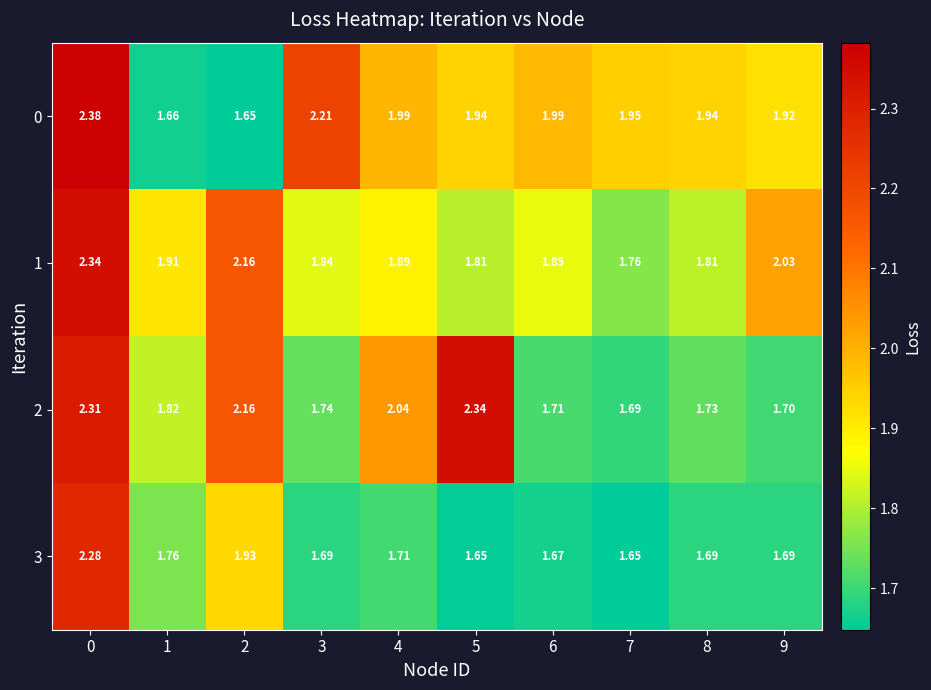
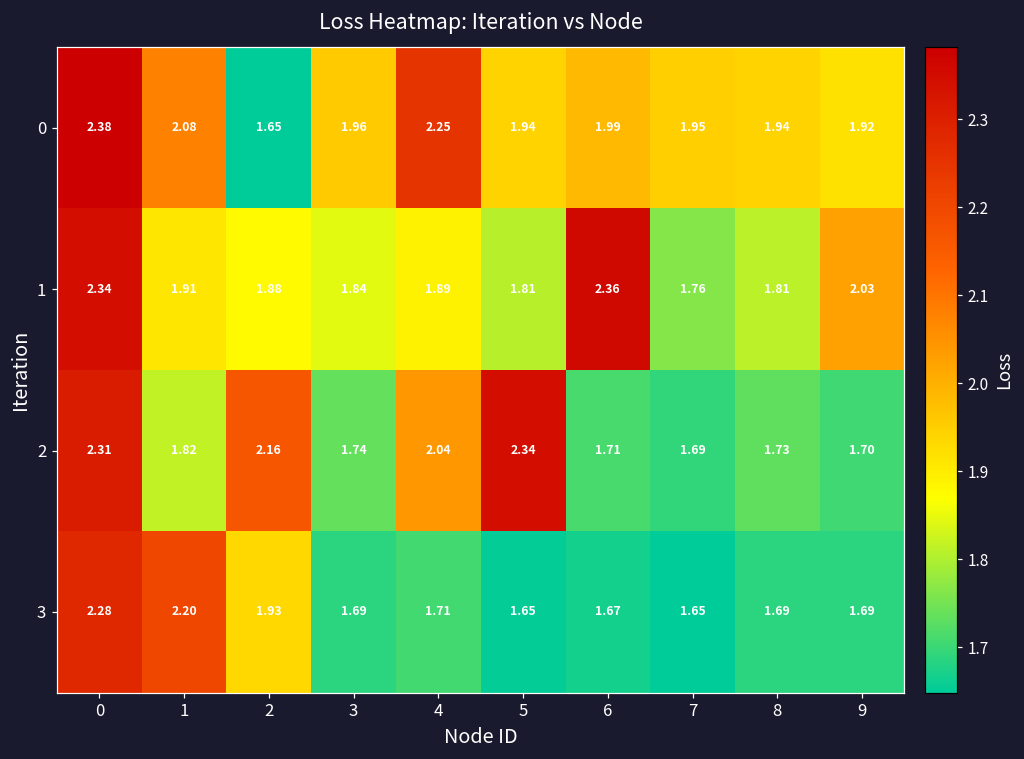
  {
    "0": {
      "0": 2.38,
-     "1": 1.66,
+     "1": 2.08,
      "2": 1.65,
-     "3": 2.21,
-     "4": 1.99,
+     "3": 1.96,
+     "4": 2.25,
      "5": 1.94,
      "6": 1.99,
      "7": 1.95,
      "8": 1.94,
      "9": 1.92
    },
    "1": {
      "0": 2.34,
      "1": 1.91,
-     "2": 2.16,
+     "2": 1.88,
      "3": 1.84,
      "4": 1.89,
      "5": 1.81,
-     "6": 1.85,
+     "6": 2.36,
      "7": 1.76,
      "8": 1.81,
      "9": 2.03
    },
    "2": {
      "0": 2.31,
      "1": 1.82,
      "2": 2.16,
      "3": 1.74,
      "4": 2.04,
      "5": 2.34,
      "6": 1.71,
      "7": 1.69,
      "8": 1.73,
      "9": 1.70
    },
    "3": {
      "0": 2.28,
-     "1": 1.76,
+     "1": 2.20,
      "2": 1.93,
      "3": 1.69,
      "4": 1.71,
      "5": 1.65,
      "6": 1.67,
      "7": 1.65,
      "8": 1.69,
      "9": 1.69
    }
  }
